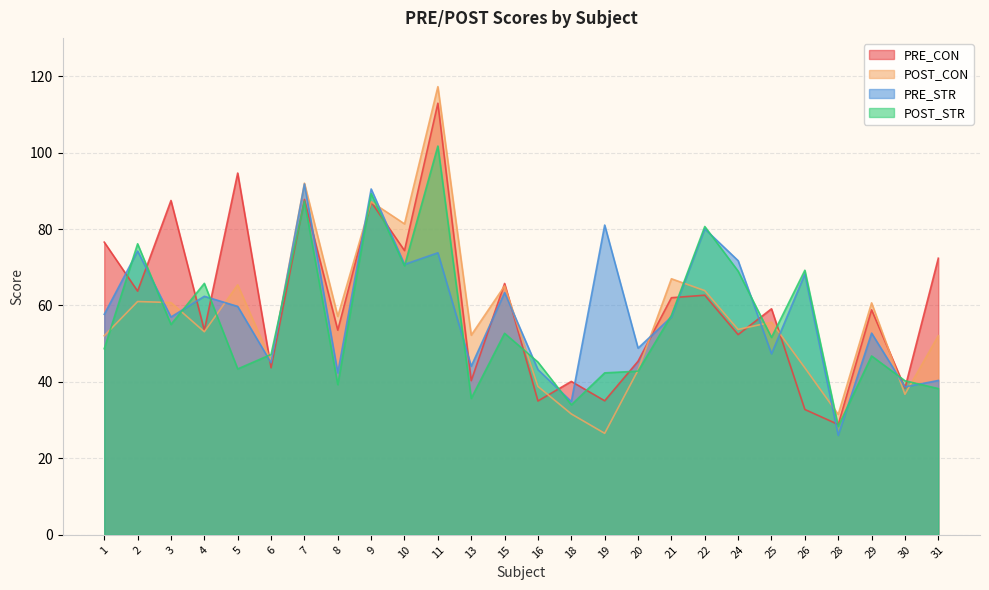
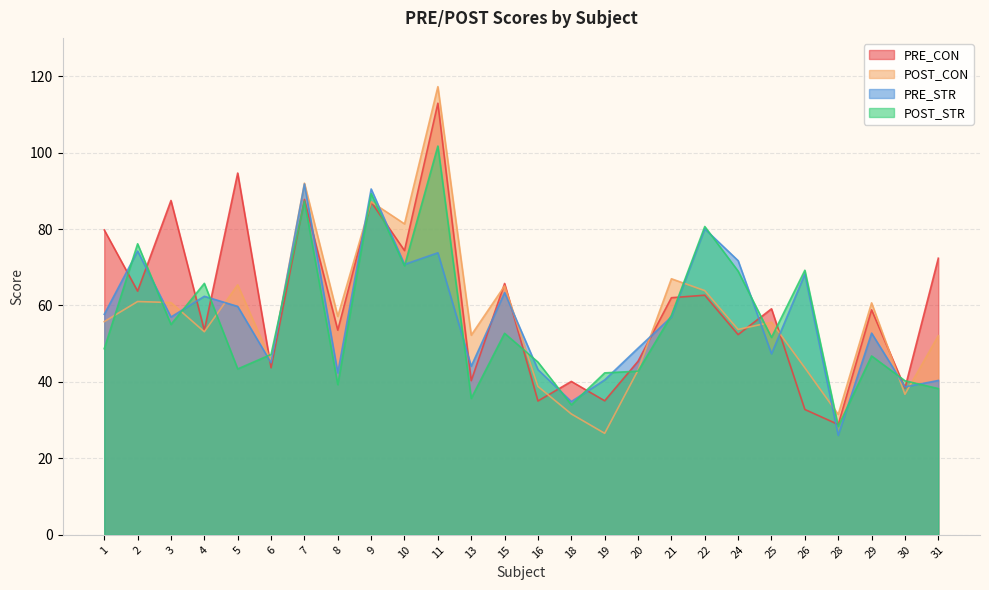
  {
    "PRE_CON": {
-     "1": 77,
+     "1": 80,
      "2": 64,
      "3": 87,
      "5": 95,
      "6": 44,
      "8": 54,
      "10": 74,
      "11": 113,
      "13": 40,
      "16": 35,
      "18": 40,
      "19": 35,
      "20": 45,
      "21": 62,
      "22": 63,
      "24": 52,
      "25": 59,
      "26": 33,
      "29": 59,
      "31": 72
    },
    "POST_CON": {
-     "1": 52,
+     "1": 56,
      "2": 61,
      "3": 61,
      "5": 65,
      "8": 57,
      "10": 81,
      "11": 117,
      "13": 52,
      "16": 39,
      "18": 32,
      "19": 27,
      "21": 67,
      "22": 64,
      "24": 54,
      "25": 56,
      "26": 44,
      "28": 32,
      "29": 61,
      "30": 37,
      "31": 52
    },
    "PRE_STR": {
      "1": 58,
      "2": 74,
      "3": 57,
      "4": 62,
      "5": 60,
      "8": 42,
      "9": 90,
      "11": 74,
      "13": 44,
      "15": 63,
      "16": 43,
      "18": 35,
-     "19": 81,
+     "19": 41,
      "20": 49,
      "24": 72,
      "25": 47,
      "26": 68,
      "28": 26,
      "29": 53,
      "31": 40
    },
    "POST_STR": {
      "1": 49,
      "2": 76,
      "3": 55,
      "4": 66,
      "5": 43,
      "6": 47,
      "8": 39,
      "9": 89,
      "11": 102,
      "13": 36,
      "15": 53,
      "16": 45,
      "18": 34,
      "19": 42,
      "24": 69,
      "25": 52,
      "26": 69,
      "29": 47,
      "30": 40,
      "31": 38
    }
  }
